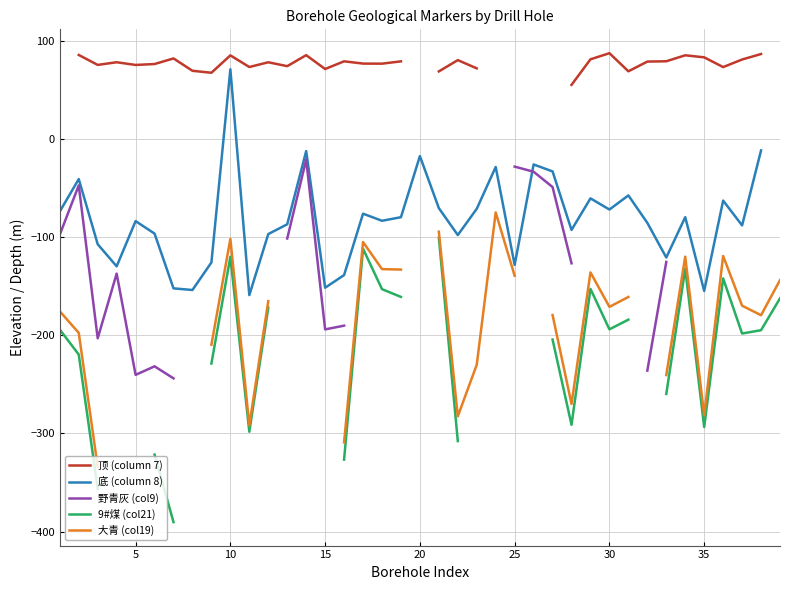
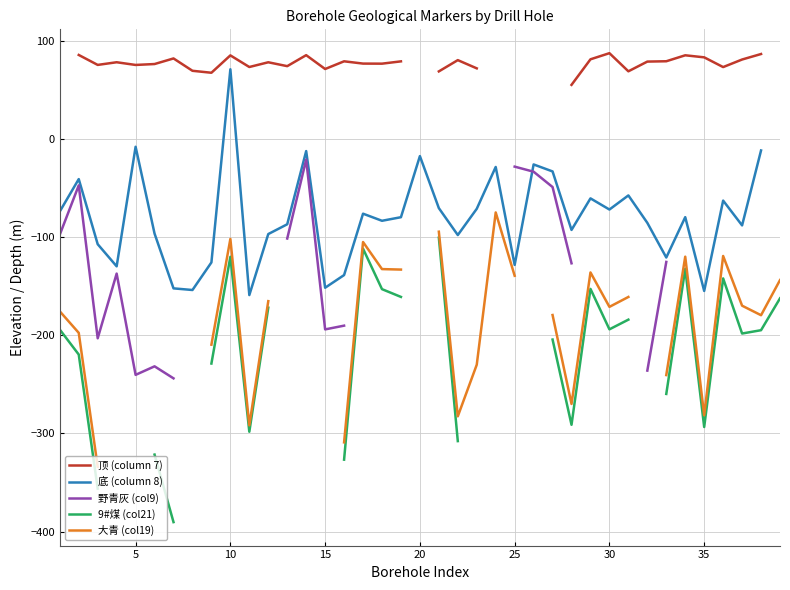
  {
    "顶 (column 7)": {
      "5": 80,
      "10": 80,
      "15": 70,
      "25": 90,
      "30": 90,
      "35": 80
    },
    "底 (column 8)": {
-     "5": -80,
+     "5": -10,
      "10": 70,
      "15": -150,
      "20": -20,
      "25": -130,
      "30": -70,
      "35": -150
    },
    "野青灰 (col9)": {
      "5": -240,
      "15": -190,
      "25": -30,
      "35": -170
    },
    "9#煤 (col21)": {
      "10": -120,
      "25": -160,
      "30": -190,
      "35": -290
    },
    "大青 (col19)": {
      "10": -100,
      "25": -140,
      "30": -170,
      "35": -280
    }
  }
